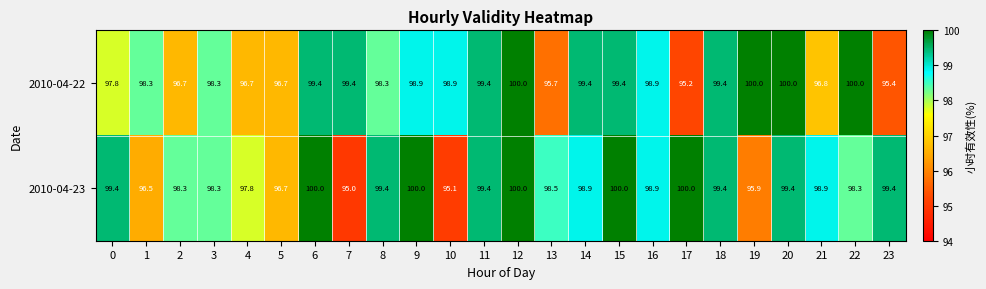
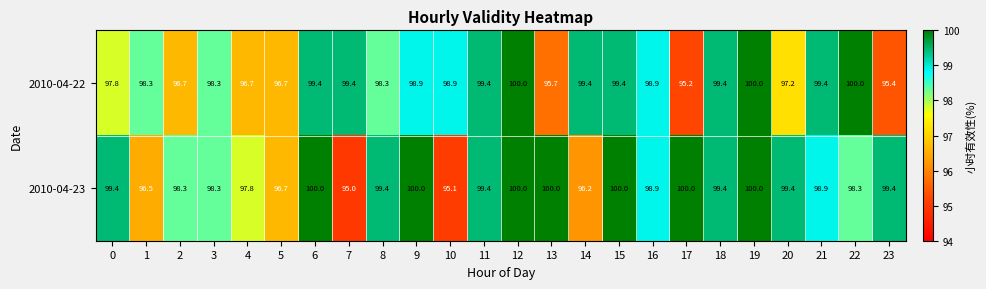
  {
    "2010-04-22": {
      "0": 97.8,
      "1": 98.3,
      "2": 96.7,
      "3": 98.3,
      "4": 96.7,
      "5": 96.7,
      "6": 99.4,
      "7": 99.4,
      "8": 98.3,
      "9": 98.9,
      "10": 98.9,
      "11": 99.4,
      "12": 100.0,
      "13": 95.7,
      "14": 99.4,
      "15": 99.4,
      "16": 98.9,
      "17": 95.2,
      "18": 99.4,
      "19": 100.0,
-     "20": 100.0,
-     "21": 96.8,
+     "20": 97.2,
+     "21": 99.4,
      "22": 100.0,
      "23": 95.4
    },
    "2010-04-23": {
      "0": 99.4,
      "1": 96.5,
      "2": 98.3,
      "3": 98.3,
      "4": 97.8,
      "5": 96.7,
      "6": 100.0,
      "7": 95.0,
      "8": 99.4,
      "9": 100.0,
      "10": 95.1,
      "11": 99.4,
      "12": 100.0,
-     "13": 98.5,
-     "14": 98.9,
+     "13": 100.0,
+     "14": 96.2,
      "15": 100.0,
      "16": 98.9,
      "17": 100.0,
      "18": 99.4,
-     "19": 95.9,
+     "19": 100.0,
      "20": 99.4,
      "21": 98.9,
      "22": 98.3,
      "23": 99.4
    }
  }
